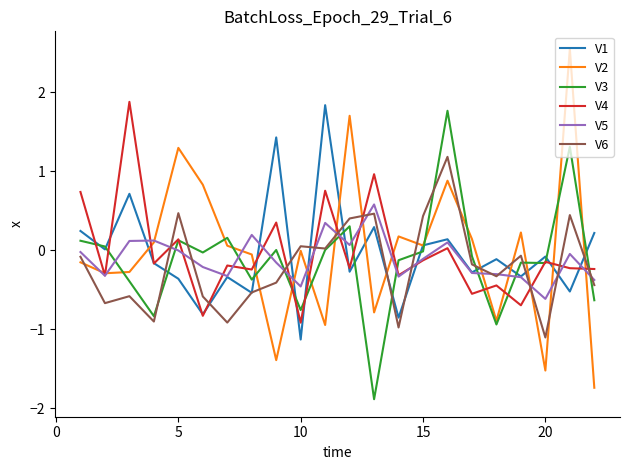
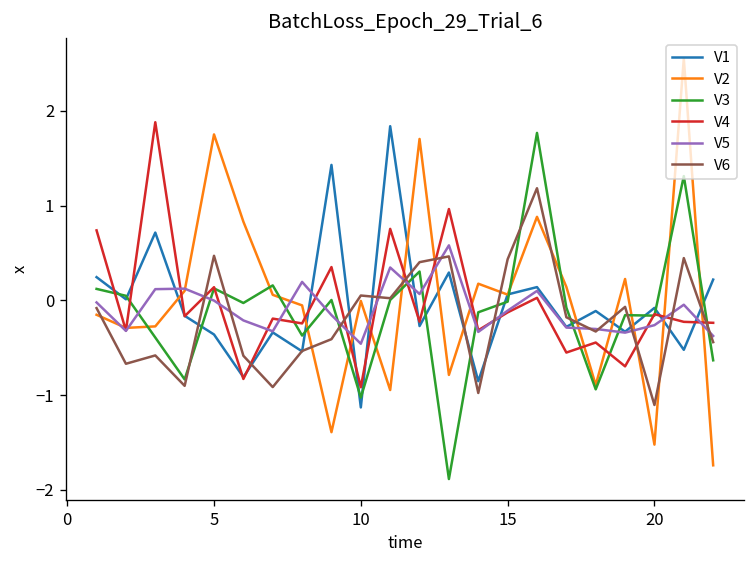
  {
    "V1": {
      "5": -0.4,
      "10": -1.1,
      "20": -0.1
    },
    "V2": {
-     "5": 1.3,
+     "5": 1.8,
      "10": 0.0,
      "20": -1.5
    },
    "V3": {
-     "10": -0.8,
+     "10": -1.0,
      "15": 0.0
    },
    "V4": {
      "10": -0.9
    },
    "V5": {
      "5": 0.0,
      "10": -0.5,
-     "20": -0.6
+     "20": -0.3
    },
    "V6": {
      "5": 0.5,
      "10": 0.1,
      "15": 0.4,
      "20": -1.1
    }
  }
